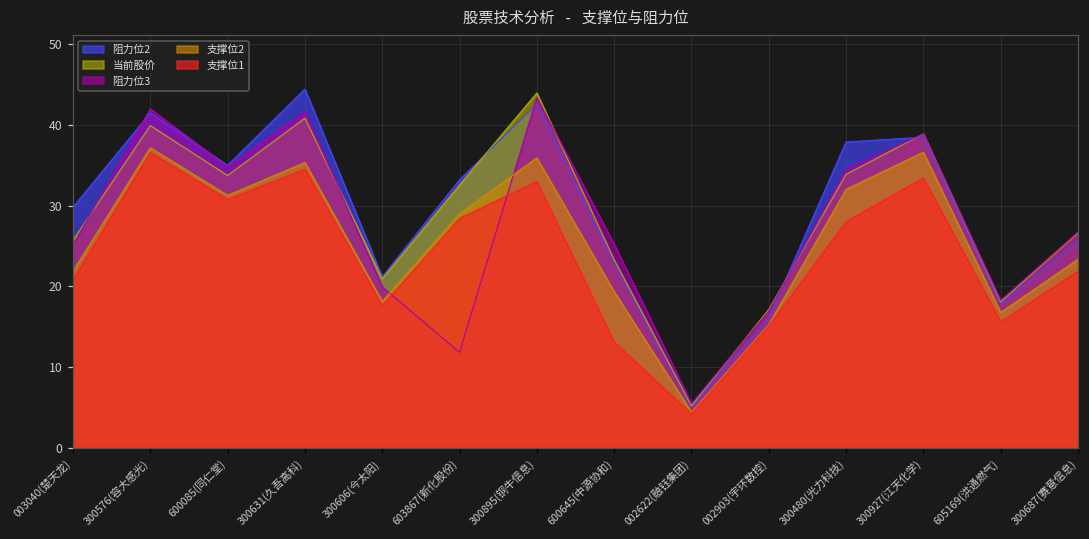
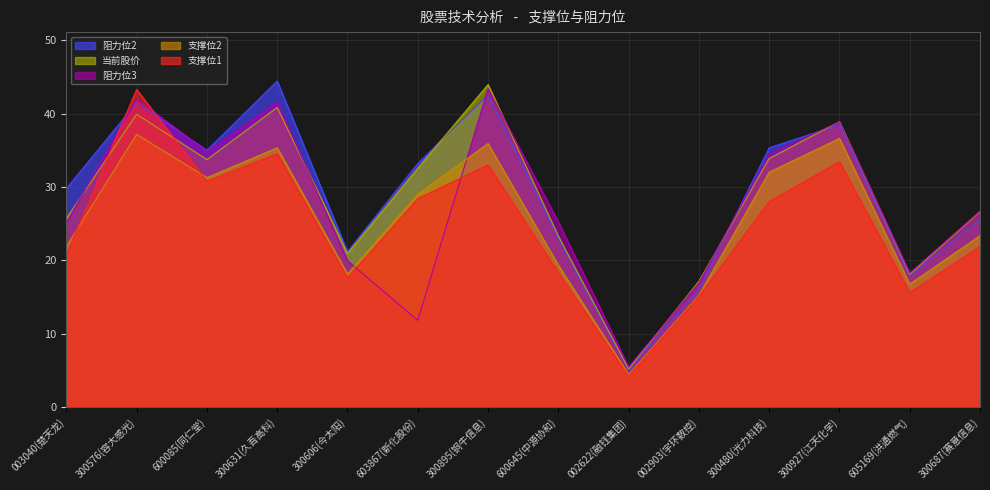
  {
    "阻力位2": {
      "003040(楚天龙)": 30,
      "300576(容大感光)": 42,
      "300631(久吾高科)": 44,
      "603867(新化股份)": 33,
      "300895(铜牛信息)": 43,
      "002903(宇环数控)": 16,
-     "300480(光力科技)": 38,
+     "300480(光力科技)": 35,
      "300927(江天化学)": 38,
      "300687(赛意信息)": 26
    },
    "阻力位3": {
      "003040(楚天龙)": 25,
      "300576(容大感光)": 42,
      "300631(久吾高科)": 42,
      "300606(今太阳)": 20,
      "603867(新化股份)": 12,
      "300895(铜牛信息)": 43,
      "600645(中源协和)": 25,
      "300480(光力科技)": 34
    },
    "支撑位1": {
      "003040(楚天龙)": 21,
-     "300576(容大感光)": 37,
+     "300576(容大感光)": 43,
      "600085(同仁堂)": 31,
      "300631(久吾高科)": 35,
      "300606(今太阳)": 18,
      "603867(新化股份)": 28,
      "300895(铜牛信息)": 33,
-     "600645(中源协和)": 13,
+     "600645(中源协和)": 18,
      "300480(光力科技)": 28,
      "300927(江天化学)": 33,
      "605169(洪通燃气)": 16,
      "300687(赛意信息)": 22
    }
  }
